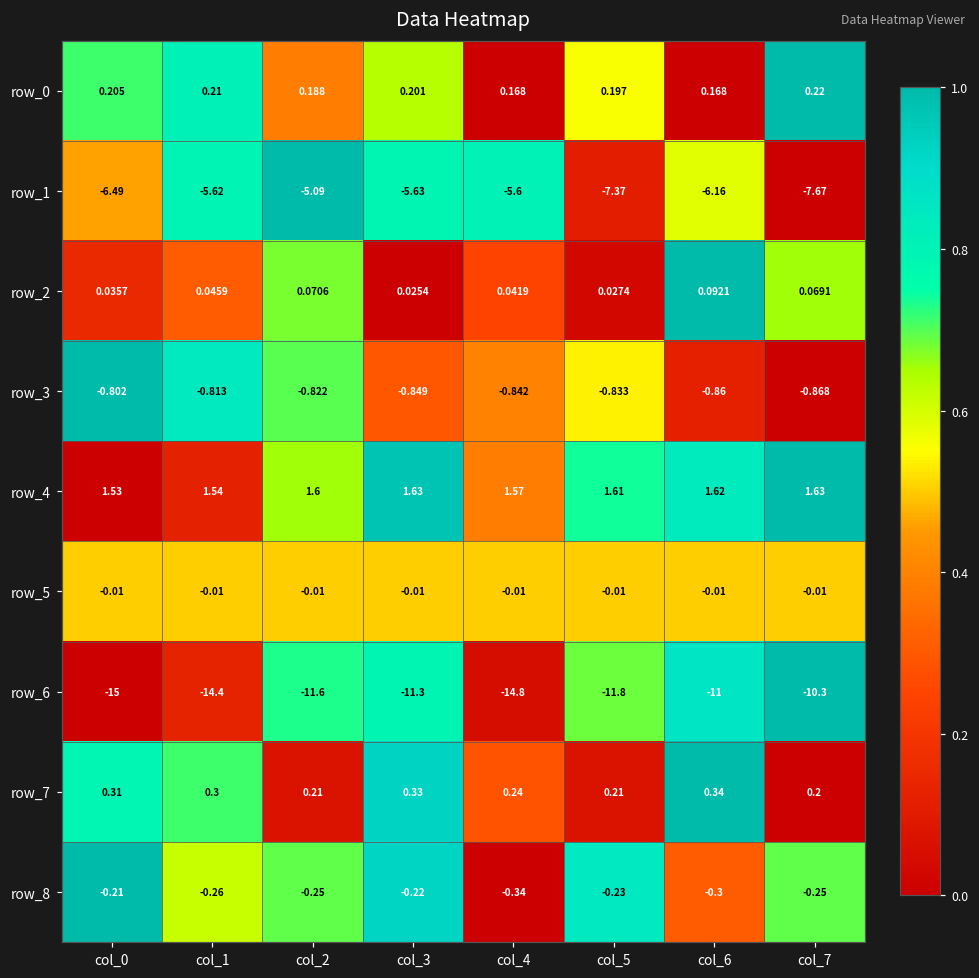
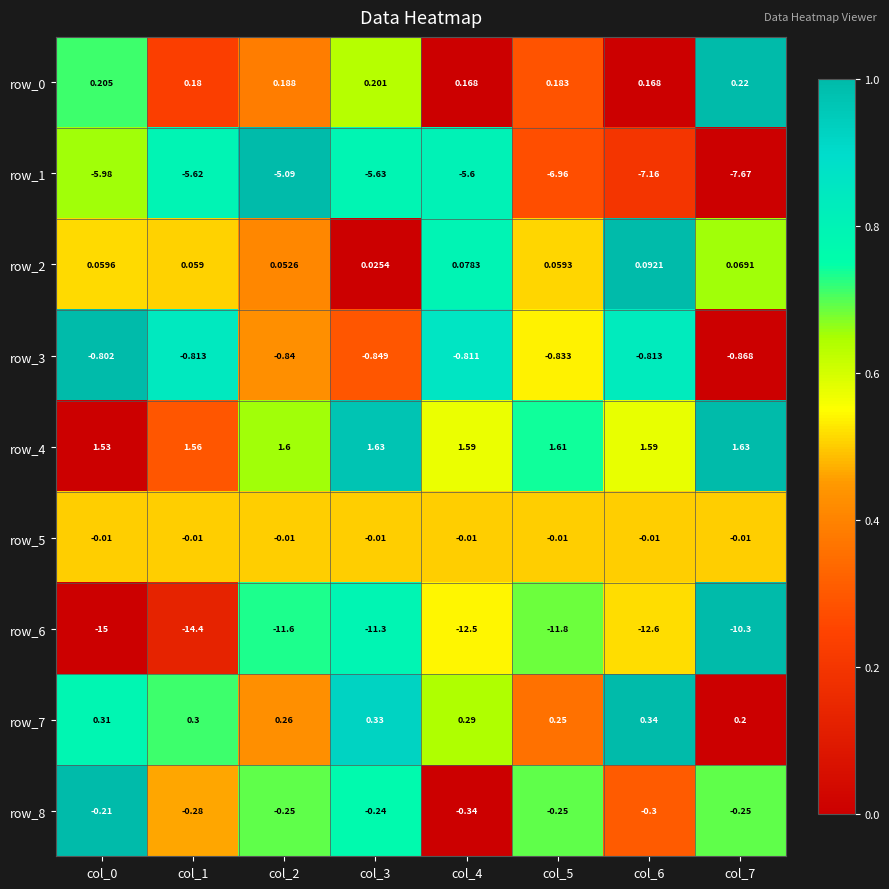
  {
    "row_0": {
      "col_0": 0.205,
-     "col_1": 0.21,
+     "col_1": 0.18,
      "col_2": 0.188,
      "col_3": 0.201,
      "col_4": 0.168,
-     "col_5": 0.197,
+     "col_5": 0.183,
      "col_6": 0.168,
      "col_7": 0.22
    },
    "row_1": {
-     "col_0": -6.49,
+     "col_0": -5.98,
      "col_1": -5.62,
      "col_2": -5.09,
      "col_3": -5.63,
      "col_4": -5.6,
-     "col_5": -7.37,
-     "col_6": -6.16,
+     "col_5": -6.96,
+     "col_6": -7.16,
      "col_7": -7.67
    },
    "row_2": {
-     "col_0": 0.0357,
-     "col_1": 0.0459,
-     "col_2": 0.0706,
+     "col_0": 0.0596,
+     "col_1": 0.059,
+     "col_2": 0.0526,
      "col_3": 0.0254,
-     "col_4": 0.0419,
-     "col_5": 0.0274,
+     "col_4": 0.0783,
+     "col_5": 0.0593,
      "col_6": 0.0921,
      "col_7": 0.0691
    },
    "row_3": {
      "col_0": -0.802,
      "col_1": -0.813,
-     "col_2": -0.822,
+     "col_2": -0.84,
      "col_3": -0.849,
-     "col_4": -0.842,
+     "col_4": -0.811,
      "col_5": -0.833,
-     "col_6": -0.86,
+     "col_6": -0.813,
      "col_7": -0.868
    },
    "row_4": {
      "col_0": 1.53,
-     "col_1": 1.54,
+     "col_1": 1.56,
      "col_2": 1.6,
      "col_3": 1.63,
-     "col_4": 1.57,
+     "col_4": 1.59,
      "col_5": 1.61,
-     "col_6": 1.62,
+     "col_6": 1.59,
      "col_7": 1.63
    },
    "row_5": {
      "col_0": -0.01,
      "col_1": -0.01,
      "col_2": -0.01,
      "col_3": -0.01,
      "col_4": -0.01,
      "col_5": -0.01,
      "col_6": -0.01,
      "col_7": -0.01
    },
    "row_6": {
      "col_0": -15,
      "col_1": -14.4,
      "col_2": -11.6,
      "col_3": -11.3,
-     "col_4": -14.8,
+     "col_4": -12.5,
      "col_5": -11.8,
-     "col_6": -11,
+     "col_6": -12.6,
      "col_7": -10.3
    },
    "row_7": {
      "col_0": 0.31,
      "col_1": 0.3,
-     "col_2": 0.21,
+     "col_2": 0.26,
      "col_3": 0.33,
-     "col_4": 0.24,
-     "col_5": 0.21,
+     "col_4": 0.29,
+     "col_5": 0.25,
      "col_6": 0.34,
      "col_7": 0.2
    },
    "row_8": {
      "col_0": -0.21,
-     "col_1": -0.26,
+     "col_1": -0.28,
      "col_2": -0.25,
-     "col_3": -0.22,
+     "col_3": -0.24,
      "col_4": -0.34,
-     "col_5": -0.23,
+     "col_5": -0.25,
      "col_6": -0.3,
      "col_7": -0.25
    }
  }
